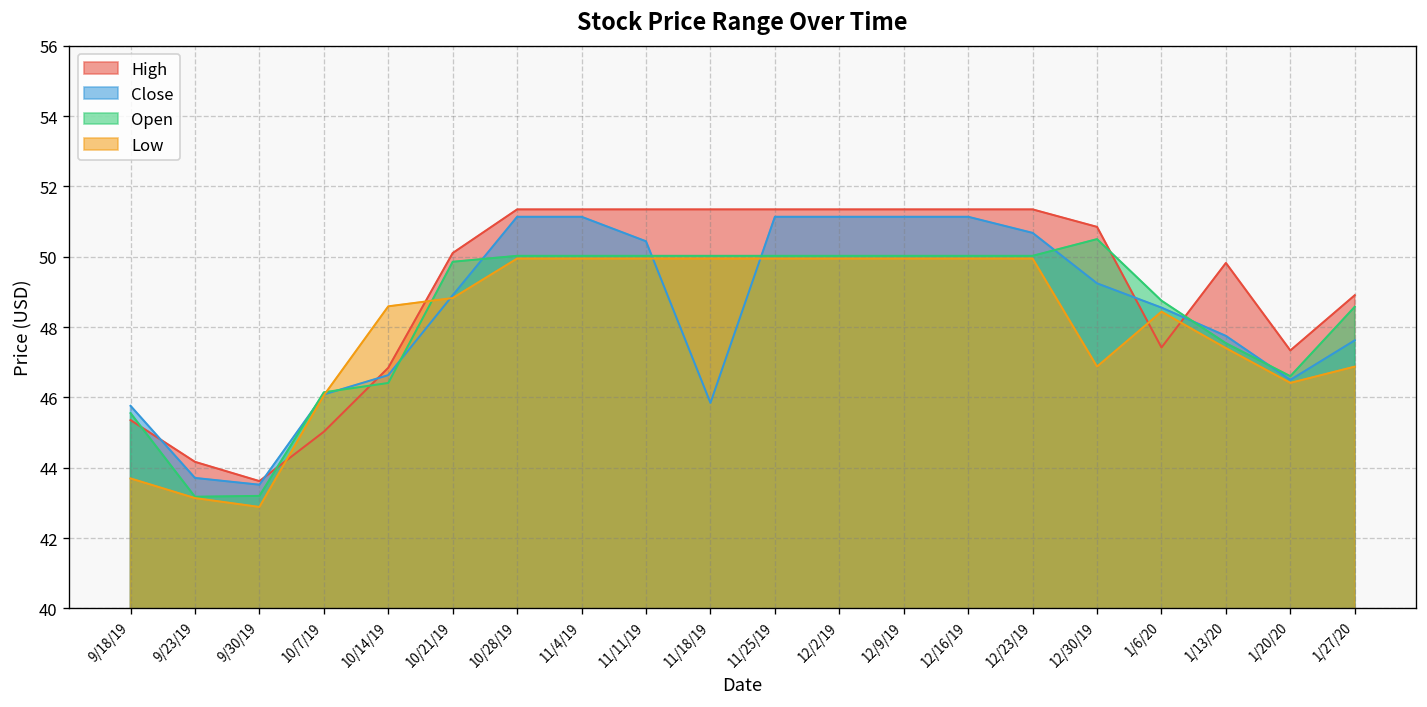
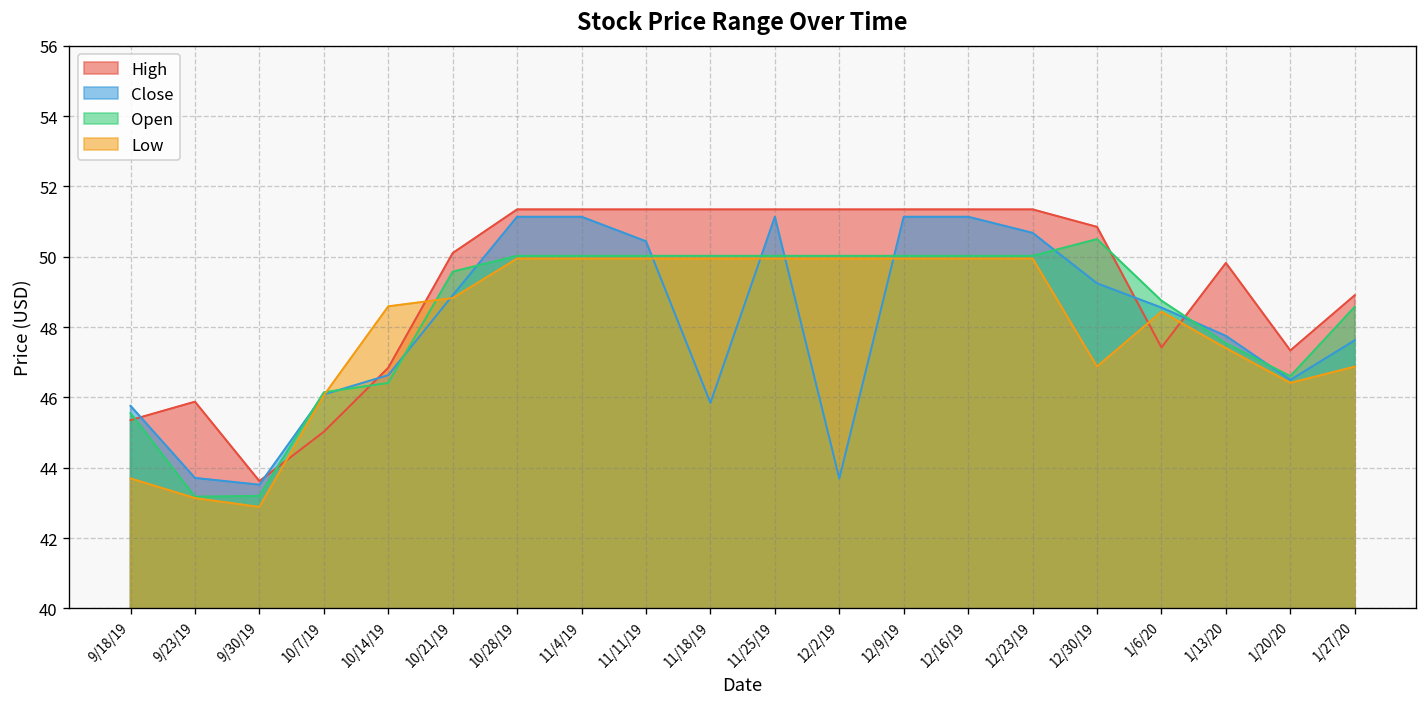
  {
    "High": {
      "9/18/19": 45.4,
-     "9/23/19": 44.2,
+     "9/23/19": 45.9,
      "9/30/19": 43.6,
      "10/7/19": 45.0,
      "10/14/19": 46.8,
      "10/21/19": 50.1,
      "10/28/19": 51.3,
      "11/4/19": 51.3,
      "11/11/19": 51.3,
      "11/18/19": 51.3,
      "11/25/19": 51.3,
      "12/2/19": 51.3,
      "12/9/19": 51.3,
      "12/16/19": 51.3,
      "12/23/19": 51.3,
      "12/30/19": 50.8,
      "1/6/20": 47.4,
      "1/13/20": 49.8,
      "1/20/20": 47.3,
      "1/27/20": 48.9
    },
    "Close": {
      "9/18/19": 45.8,
      "9/23/19": 43.7,
      "9/30/19": 43.5,
      "10/14/19": 46.6,
      "10/28/19": 51.1,
      "11/4/19": 51.1,
      "11/11/19": 50.4,
      "11/18/19": 45.8,
      "11/25/19": 51.1,
-     "12/2/19": 51.1,
+     "12/2/19": 43.7,
      "12/9/19": 51.1,
      "12/16/19": 51.1,
      "12/23/19": 50.7,
      "12/30/19": 49.2,
      "1/6/20": 48.6,
      "1/13/20": 47.7,
      "1/27/20": 47.6
    },
    "Open": {
      "9/18/19": 45.6,
      "9/30/19": 43.2,
      "10/14/19": 46.4,
-     "10/21/19": 49.9,
+     "10/21/19": 49.6,
      "12/30/19": 50.5,
      "1/6/20": 48.8,
      "1/13/20": 47.5,
      "1/20/20": 46.6,
      "1/27/20": 48.6
    },
    "Low": {
      "9/18/19": 43.7,
      "9/30/19": 42.9,
      "10/14/19": 48.6,
      "12/30/19": 46.9,
      "1/6/20": 48.4,
      "1/13/20": 47.4,
      "1/27/20": 46.9
    }
  }
